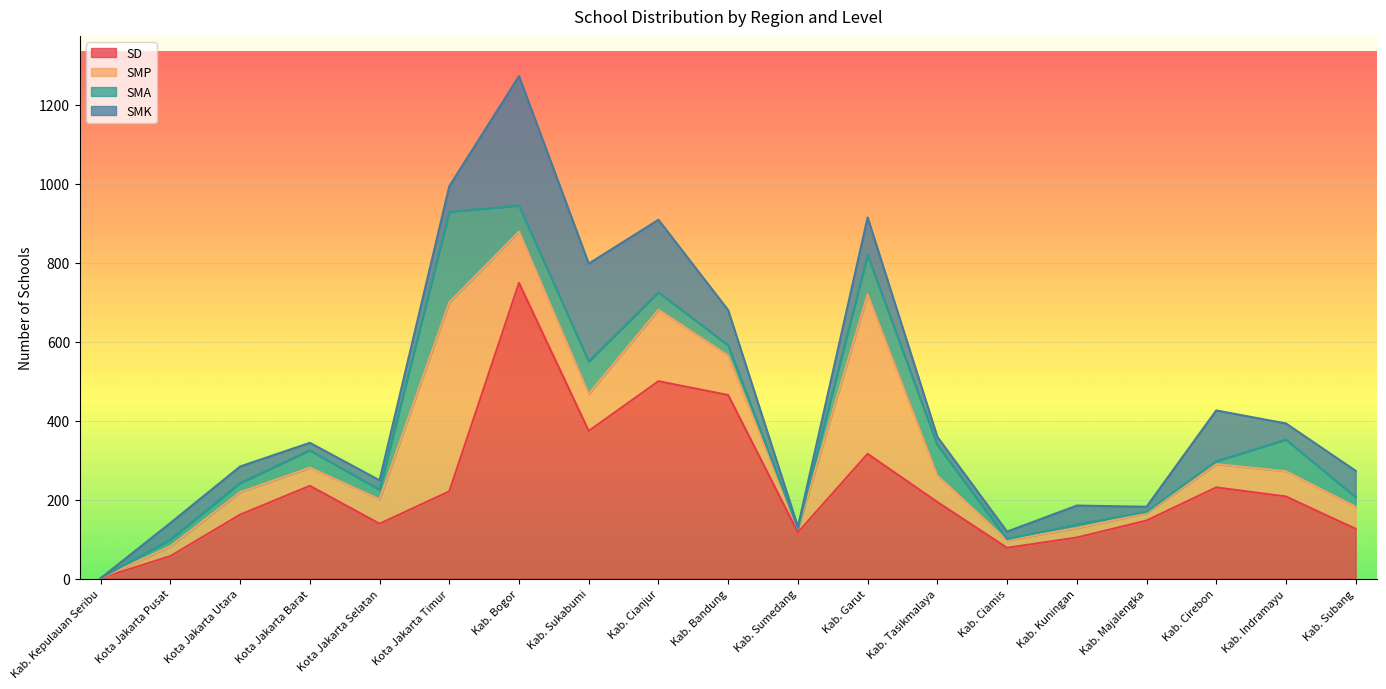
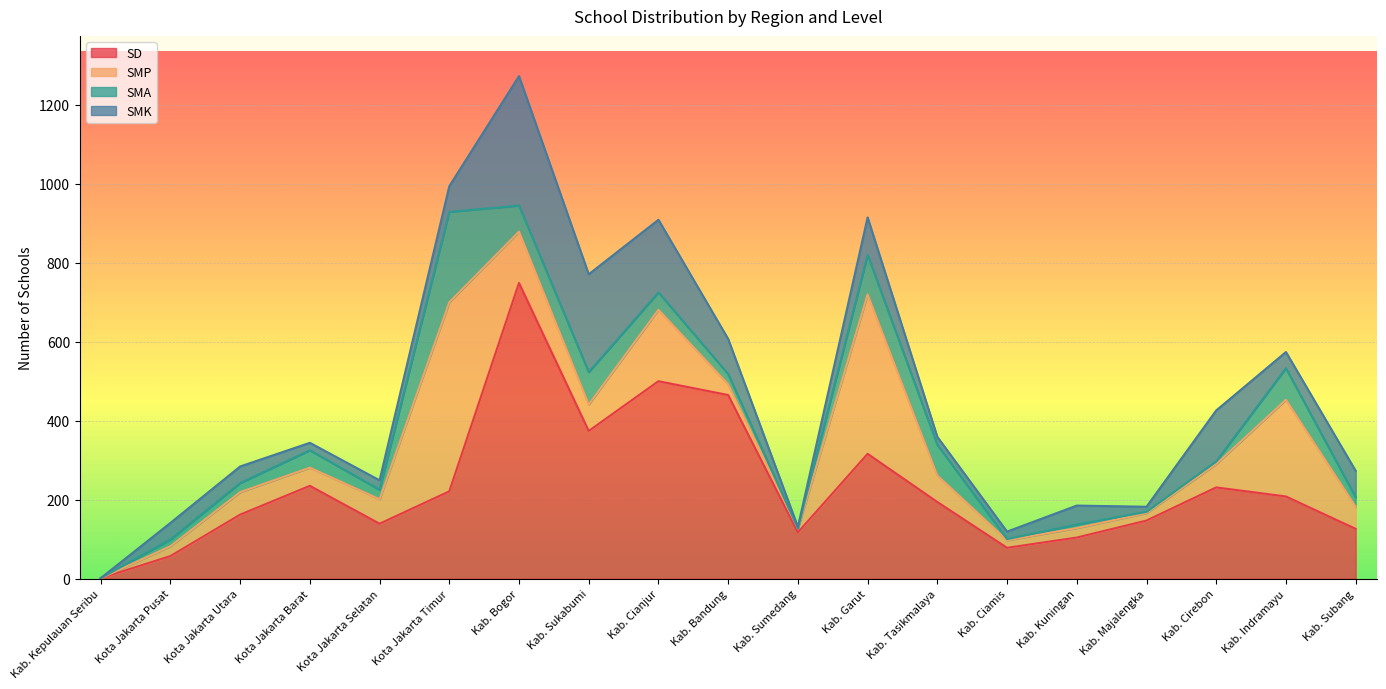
  {
    "SD": {
      "Kota Jakarta Pusat": 60,
      "Kota Jakarta Utara": 160,
      "Kota Jakarta Barat": 240,
      "Kota Jakarta Selatan": 140,
      "Kota Jakarta Timur": 220,
      "Kab. Bogor": 750,
      "Kab. Sukabumi": 370,
      "Kab. Cianjur": 500,
      "Kab. Bandung": 470,
      "Kab. Sumedang": 120,
      "Kab. Garut": 320,
      "Kab. Tasikmalaya": 190,
      "Kab. Ciamis": 80,
      "Kab. Kuningan": 100,
      "Kab. Majalengka": 150,
      "Kab. Cirebon": 230,
      "Kab. Indramayu": 210,
      "Kab. Subang": 130
    },
    "SMP": {
      "Kota Jakarta Pusat": 30,
      "Kota Jakarta Utara": 60,
      "Kota Jakarta Barat": 50,
      "Kota Jakarta Selatan": 60,
      "Kota Jakarta Timur": 480,
      "Kab. Bogor": 130,
-     "Kab. Sukabumi": 90,
+     "Kab. Sukabumi": 70,
      "Kab. Cianjur": 180,
-     "Kab. Bandung": 100,
+     "Kab. Bandung": 30,
      "Kab. Garut": 400,
      "Kab. Tasikmalaya": 70,
      "Kab. Kuningan": 20,
      "Kab. Cirebon": 60,
-     "Kab. Indramayu": 60,
+     "Kab. Indramayu": 250,
      "Kab. Subang": 60
    }
  }
